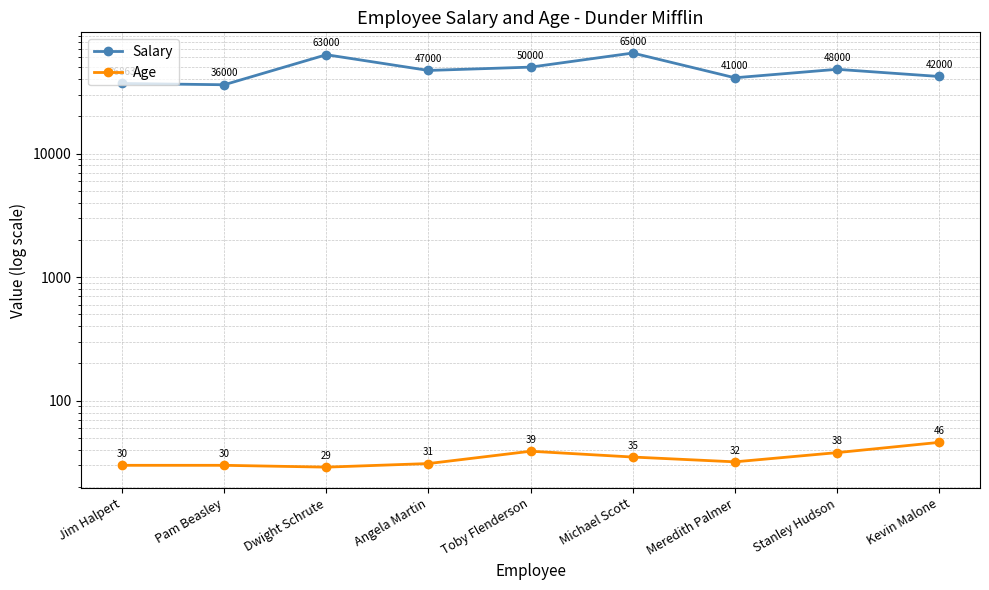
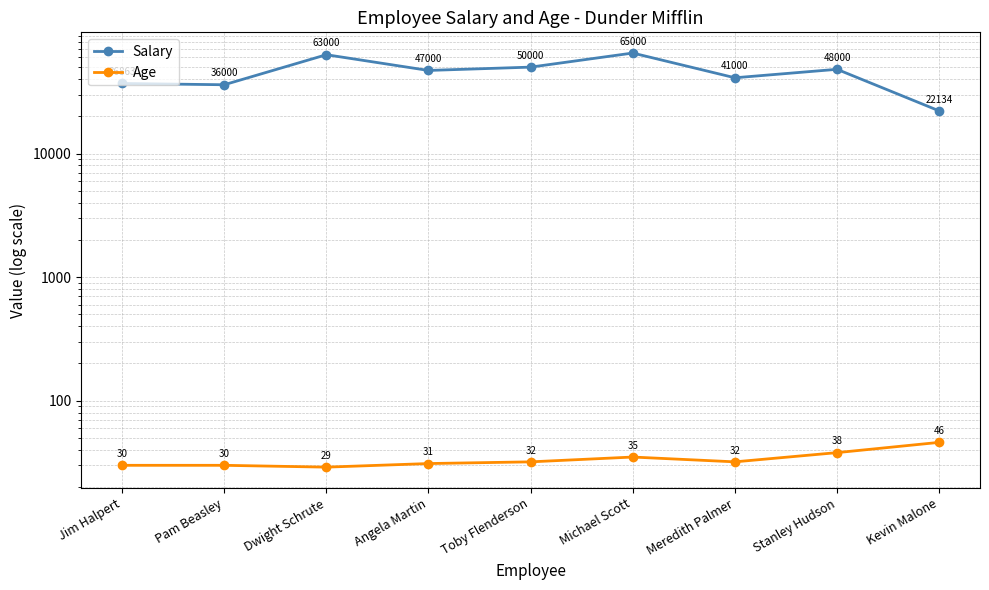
  {
    "Salary": {
      "Pam Beasley": 36000,
      "Dwight Schrute": 63000,
      "Angela Martin": 47000,
      "Toby Flenderson": 50000,
      "Michael Scott": 65000,
      "Meredith Palmer": 41000,
      "Stanley Hudson": 48000,
-     "Kevin Malone": 42000
+     "Kevin Malone": 22134
    },
    "Age": {
      "Jim Halpert": 30,
      "Pam Beasley": 30,
      "Dwight Schrute": 29,
      "Angela Martin": 31,
-     "Toby Flenderson": 39,
+     "Toby Flenderson": 32,
      "Michael Scott": 35,
      "Meredith Palmer": 32,
      "Stanley Hudson": 38,
      "Kevin Malone": 46
    }
  }
